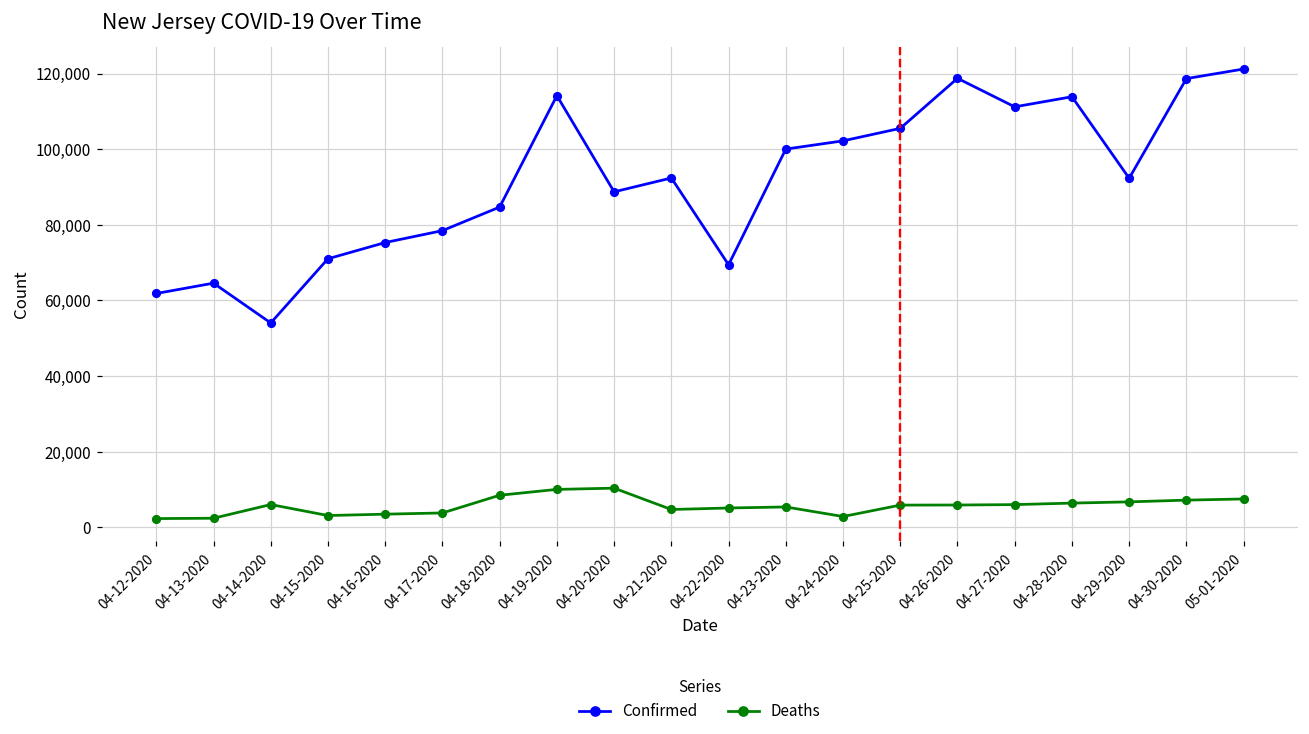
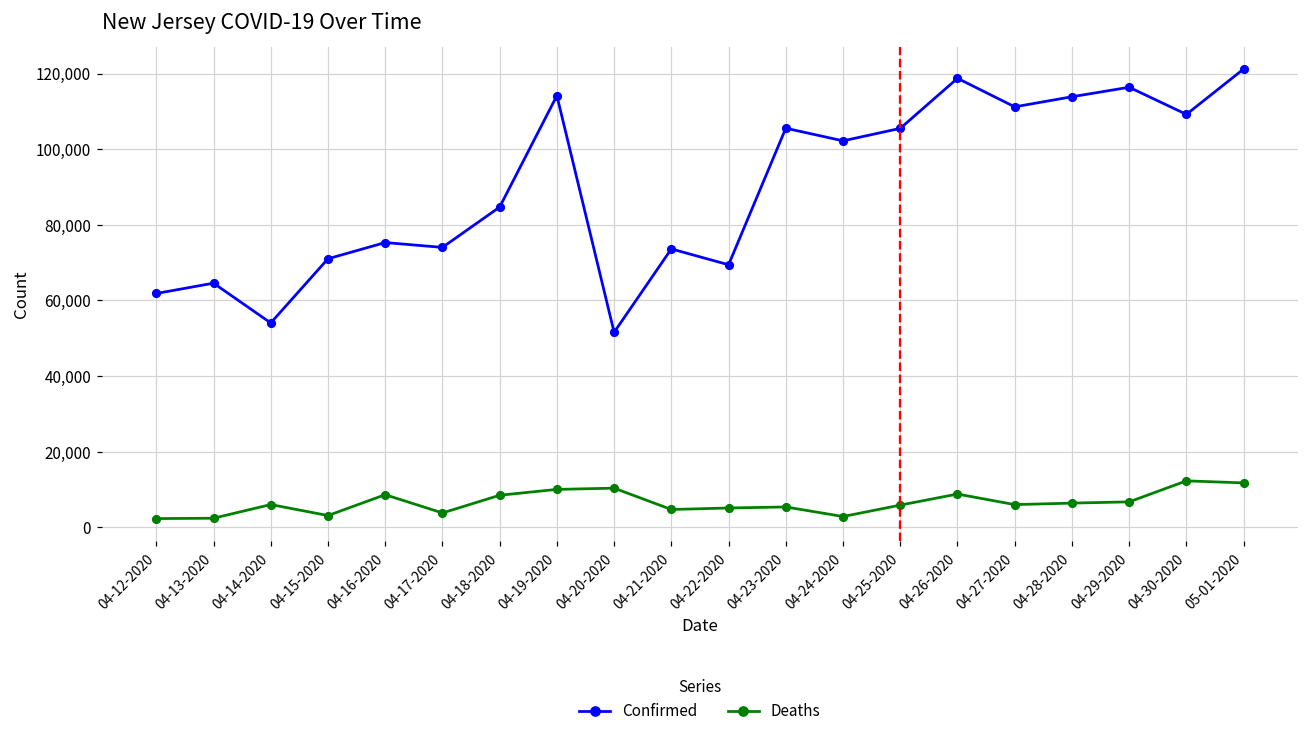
  {
    "Confirmed": {
      "04-12-2020": "62,000",
      "04-13-2020": "65,000",
      "04-14-2020": "54,000",
      "04-15-2020": "71,000",
      "04-16-2020": "75,000",
-     "04-17-2020": "78,000",
+     "04-17-2020": "74,000",
      "04-18-2020": "85,000",
      "04-19-2020": "114,000",
-     "04-20-2020": "89,000",
-     "04-21-2020": "92,000",
+     "04-20-2020": "52,000",
+     "04-21-2020": "74,000",
      "04-22-2020": "69,000",
-     "04-23-2020": "100,000",
+     "04-23-2020": "106,000",
      "04-24-2020": "102,000",
      "04-25-2020": "105,000",
      "04-26-2020": "119,000",
      "04-27-2020": "111,000",
      "04-28-2020": "114,000",
-     "04-29-2020": "92,000",
-     "04-30-2020": "119,000",
+     "04-29-2020": "116,000",
+     "04-30-2020": "109,000",
      "05-01-2020": "121,000"
    },
    "Deaths": {
      "04-12-2020": "2,000",
      "04-13-2020": "2,000",
      "04-14-2020": "6,000",
      "04-15-2020": "3,000",
-     "04-16-2020": "4,000",
+     "04-16-2020": "9,000",
      "04-17-2020": "4,000",
      "04-18-2020": "9,000",
      "04-19-2020": "10,000",
      "04-20-2020": "10,000",
      "04-21-2020": "5,000",
      "04-22-2020": "5,000",
      "04-23-2020": "5,000",
      "04-24-2020": "3,000",
      "04-25-2020": "6,000",
-     "04-26-2020": "6,000",
+     "04-26-2020": "9,000",
      "04-27-2020": "6,000",
      "04-28-2020": "6,000",
      "04-29-2020": "7,000",
-     "04-30-2020": "7,000",
-     "05-01-2020": "8,000"
+     "04-30-2020": "12,000",
+     "05-01-2020": "12,000"
    }
  }
